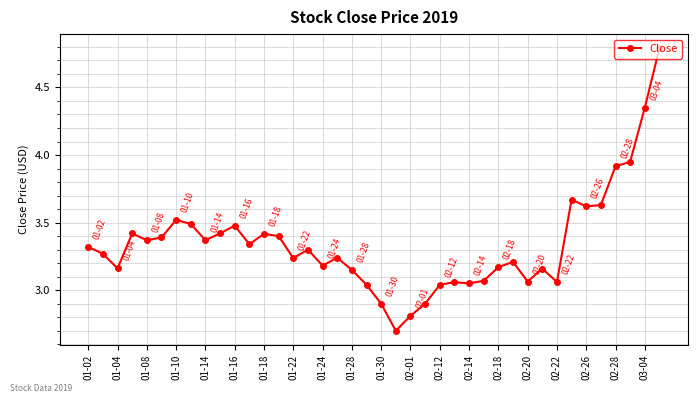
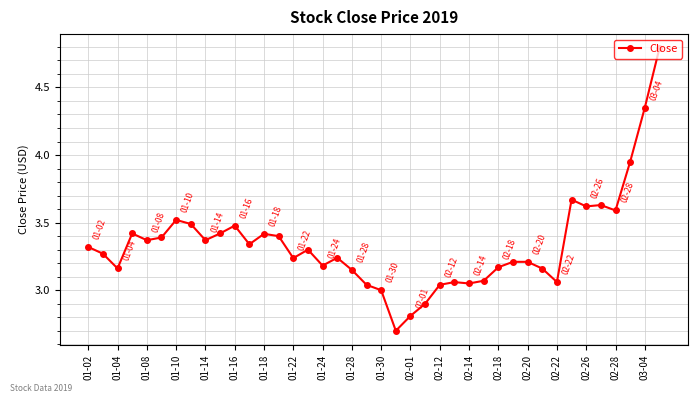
  {
    "01-04": 3.16,
    "01-08": 3.37,
    "01-14": 3.37,
    "01-22": 3.24,
    "01-24": 3.18,
-   "01-30": 2.9,
+   "01-30": 3.0,
    "02-01": 2.81,
    "02-12": 3.04,
    "02-14": 3.05,
    "02-18": 3.17,
-   "02-20": 3.06,
+   "02-20": 3.21,
    "02-26": 3.62,
-   "02-28": 3.92
+   "02-28": 3.59
  }
